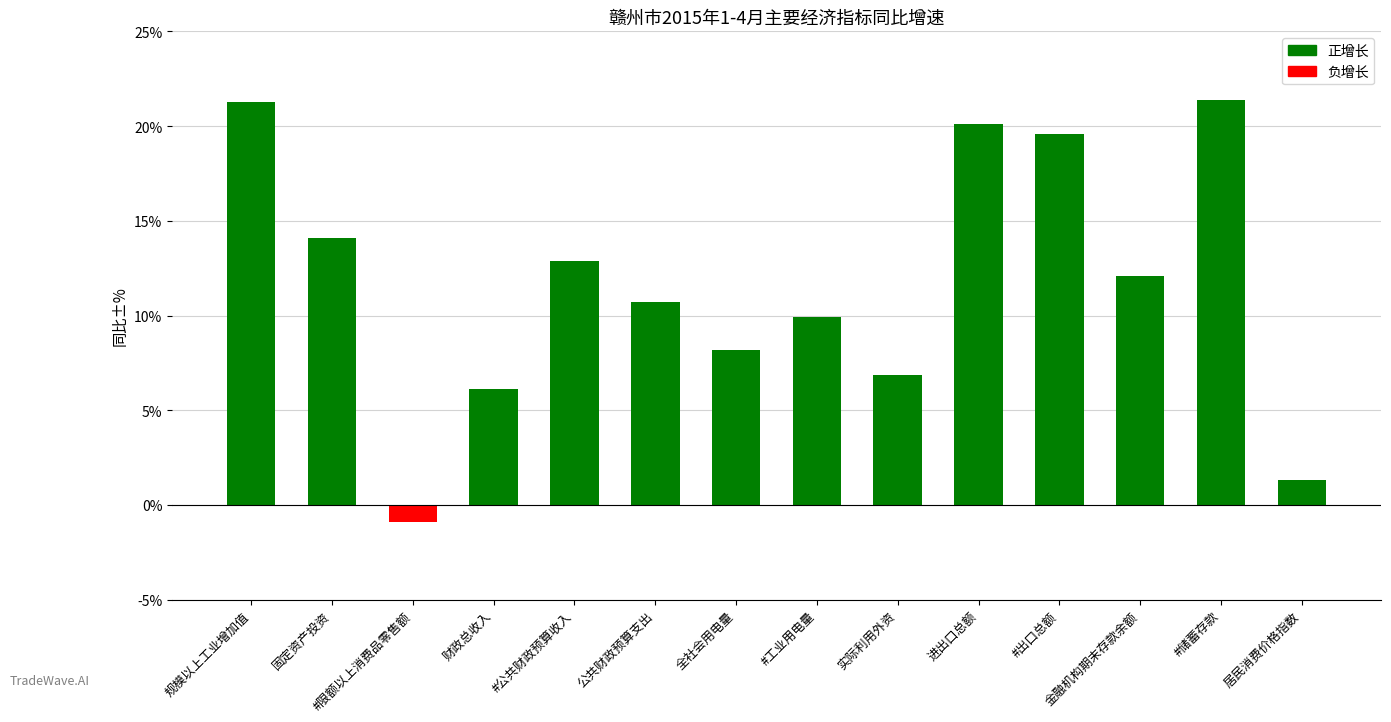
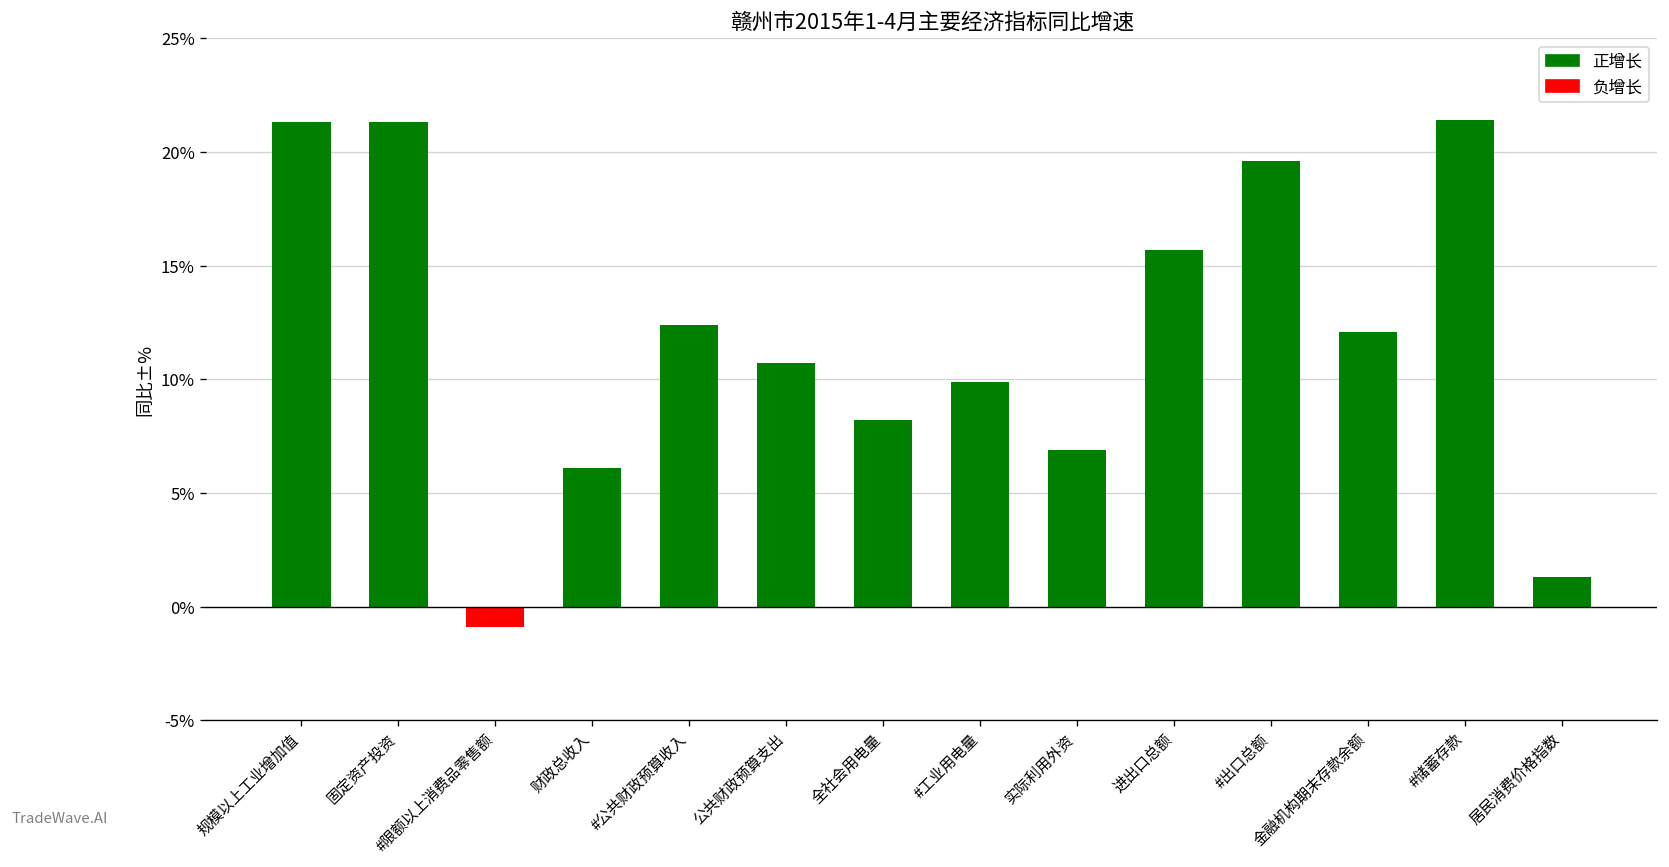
  {
    "正增长": {
      "规模以上工业增加值": "21.3%",
-     "固定资产投资": "14.1%",
+     "固定资产投资": "21.3%",
      "#限额以上消费品零售额": "0.0%",
      "财政总收入": "6.1%",
-     "#公共财政预算收入": "12.9%",
+     "#公共财政预算收入": "12.4%",
      "公共财政预算支出": "10.7%",
      "全社会用电量": "8.2%",
      "#工业用电量": "9.9%",
      "实际利用外资": "6.9%",
-     "进出口总额": "20.1%",
+     "进出口总额": "15.7%",
      "#出口总额": "19.6%",
      "金融机构期末存款余额": "12.1%",
      "#储蓄存款": "21.4%",
      "居民消费价格指数": "1.3%"
    },
    "负增长": {
      "规模以上工业增加值": "0.0%",
      "固定资产投资": "0.0%",
      "#限额以上消费品零售额": "-0.9%",
      "财政总收入": "0.0%",
      "#公共财政预算收入": "0.0%",
      "公共财政预算支出": "0.0%",
      "全社会用电量": "0.0%",
      "#工业用电量": "0.0%",
      "实际利用外资": "0.0%",
      "进出口总额": "0.0%",
      "#出口总额": "0.0%",
      "金融机构期末存款余额": "0.0%",
      "#储蓄存款": "0.0%",
      "居民消费价格指数": "0.0%"
    }
  }
